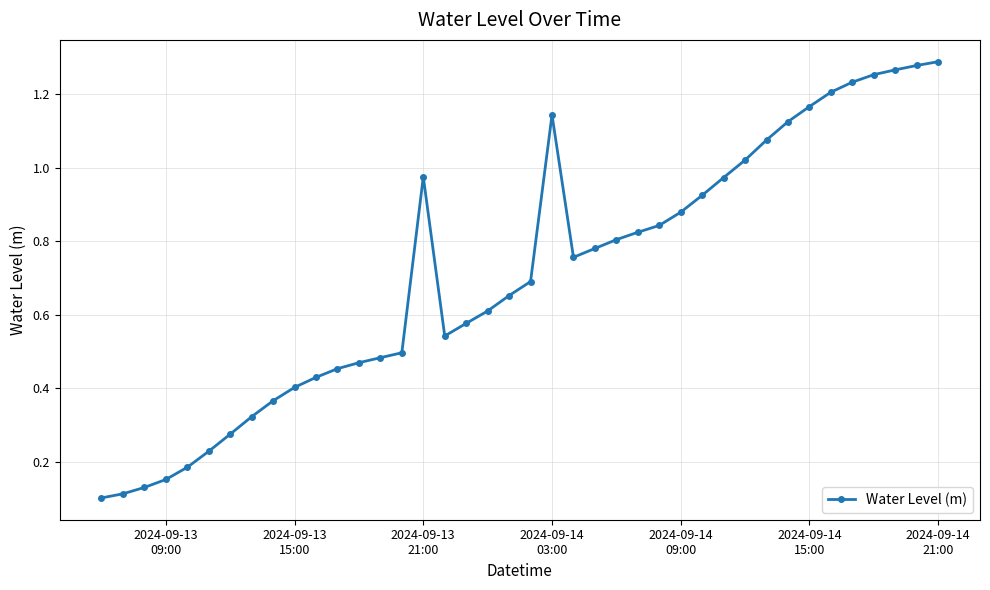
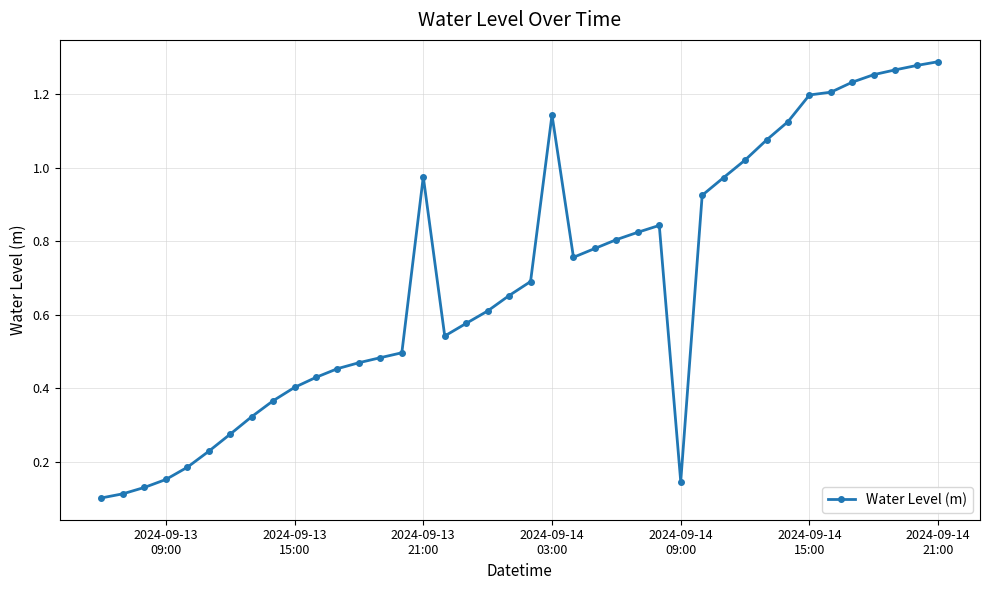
  {
    "2024-09-13 09:00": 0.15,
    "2024-09-13 15:00": 0.40,
    "2024-09-13 21:00": 0.98,
    "2024-09-14 03:00": 1.14,
-   "2024-09-14 09:00": 0.88,
-   "2024-09-14 15:00": 1.17,
+   "2024-09-14 09:00": 0.15,
+   "2024-09-14 15:00": 1.20,
    "2024-09-14 21:00": 1.29
  }
